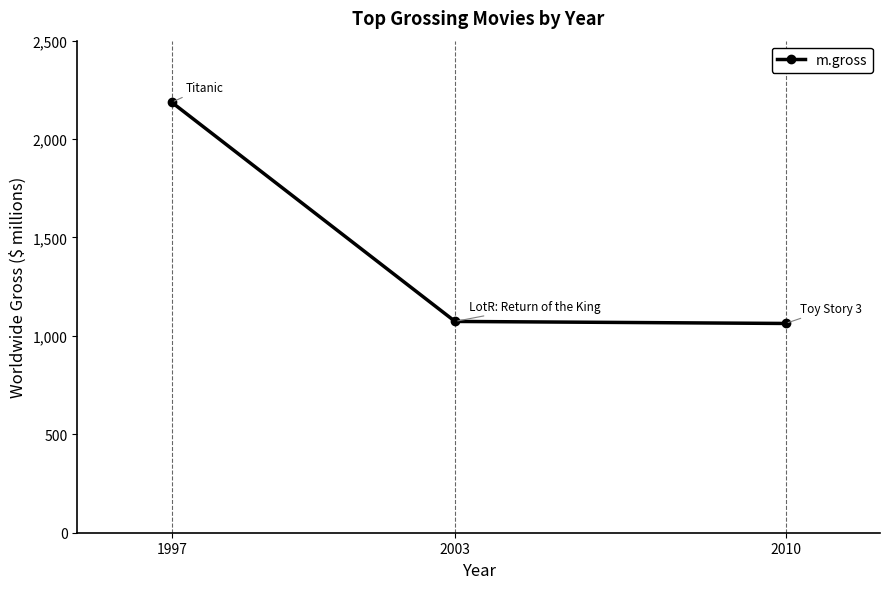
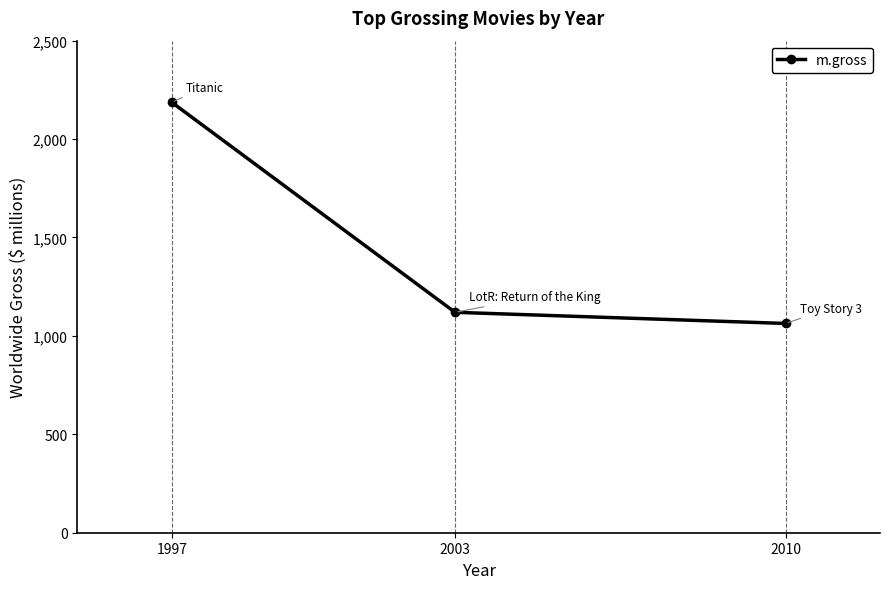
  {
    "1997": "2,190",
-   "2003": "1,070"
+   "2003": "1,120"
  }
